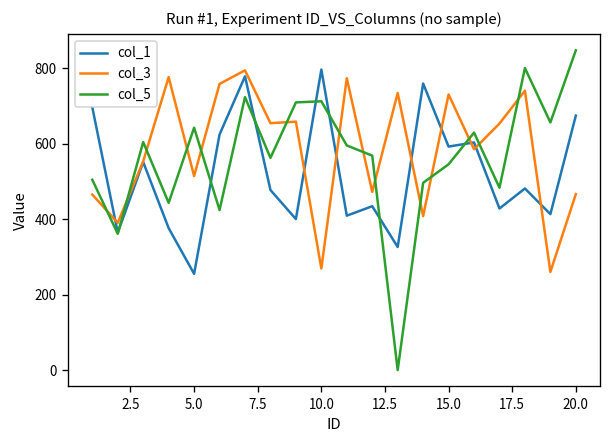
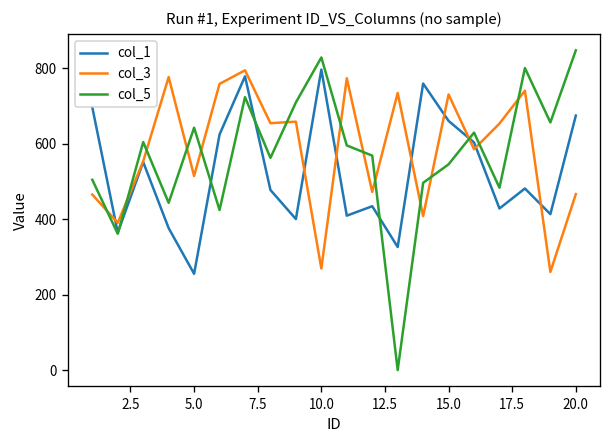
  {
    "col_1": {
      "5.0": 260,
      "10.0": 800,
-     "15.0": 590,
+     "15.0": 660,
      "20.0": 670
    },
    "col_3": {
      "5.0": 510,
      "10.0": 270,
      "15.0": 730,
      "20.0": 470
    },
    "col_5": {
      "5.0": 640,
-     "10.0": 710,
+     "10.0": 830,
      "15.0": 550,
      "20.0": 850
    }
  }
